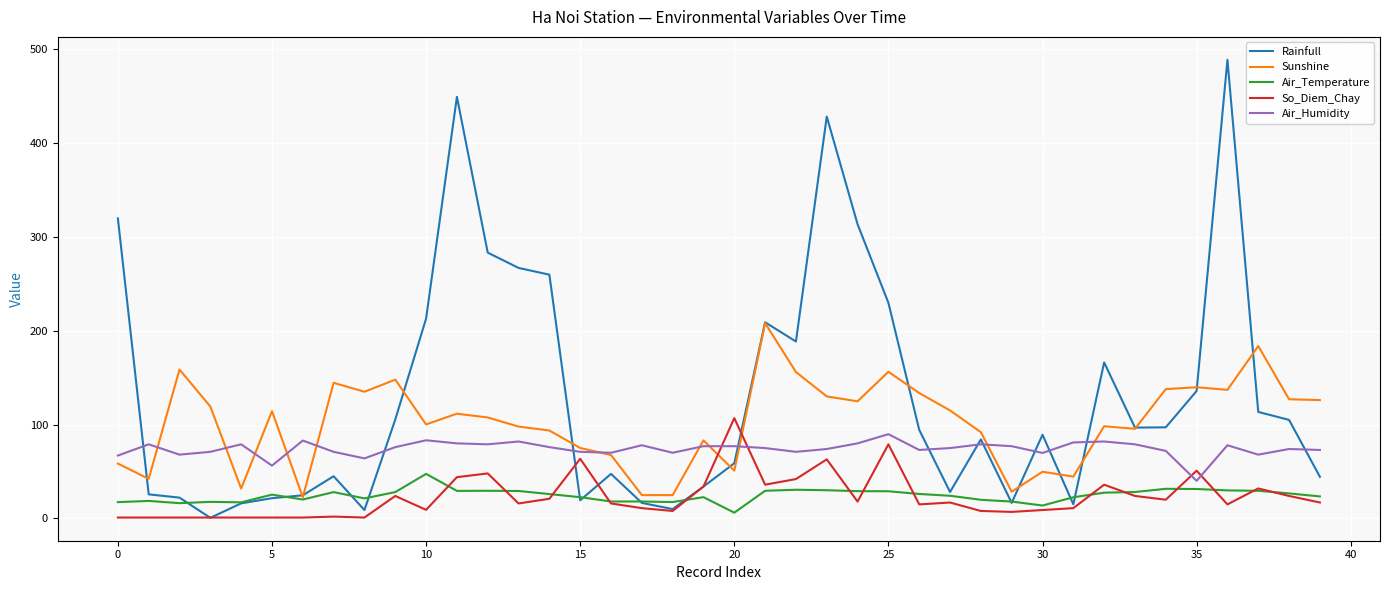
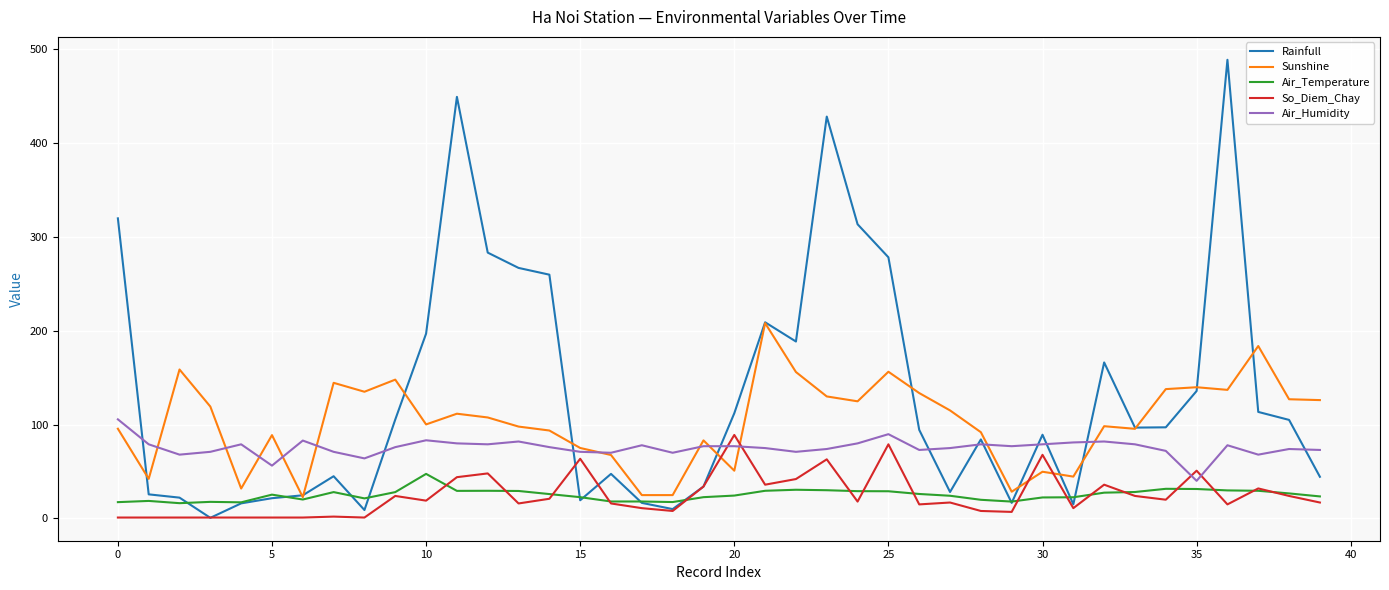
  {
    "Rainfull": {
      "0": 320,
      "5": 20,
-     "10": 210,
+     "10": 200,
      "15": 20,
-     "20": 60,
-     "25": 230,
+     "20": 110,
+     "25": 280,
      "30": 90,
      "35": 140
    },
    "Sunshine": {
-     "0": 60,
-     "5": 110,
+     "0": 100,
+     "5": 90,
      "10": 100,
      "15": 80,
      "20": 50,
      "25": 160,
      "30": 50,
      "35": 140
    },
    "Air_Temperature": {
      "0": 20,
      "5": 30,
      "10": 50,
      "15": 20,
-     "20": 10,
+     "20": 20,
      "25": 30,
-     "30": 10,
+     "30": 20,
      "35": 30
    },
    "So_Diem_Chay": {
      "0": 0,
      "5": 0,
-     "10": 10,
+     "10": 20,
      "15": 60,
-     "20": 110,
+     "20": 90,
      "25": 80,
-     "30": 10,
+     "30": 70,
      "35": 50
    },
    "Air_Humidity": {
-     "0": 70,
+     "0": 110,
      "5": 60,
      "10": 80,
      "15": 70,
      "20": 80,
      "25": 90,
-     "30": 70,
+     "30": 80,
      "35": 40
    }
  }
